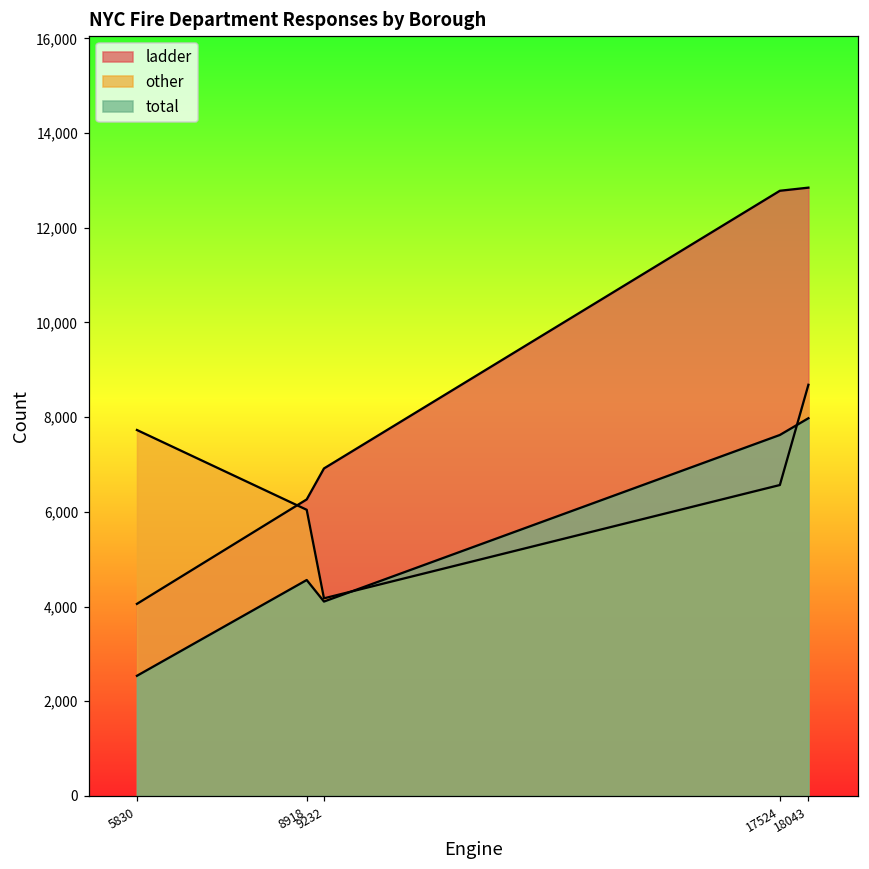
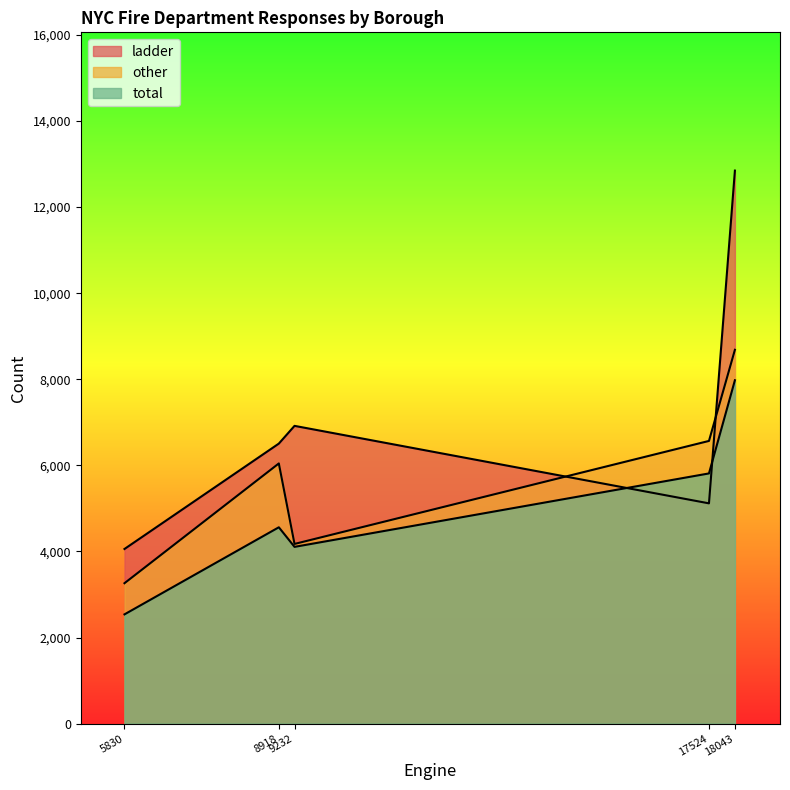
  {
    "ladder": {
      "5830": "4,100",
-     "8918": "6,300",
+     "8918": "6,500",
      "9232": "6,900",
-     "17524": "12,800",
+     "17524": "5,100",
      "18043": "12,800"
    },
    "other": {
-     "5830": "7,700",
+     "5830": "3,300",
      "8918": "6,000",
      "9232": "4,200",
      "17524": "6,600",
      "18043": "8,700"
    },
    "total": {
      "5830": "2,500",
      "8918": "4,600",
      "9232": "4,100",
-     "17524": "7,600",
+     "17524": "5,800",
      "18043": "8,000"
    }
  }
